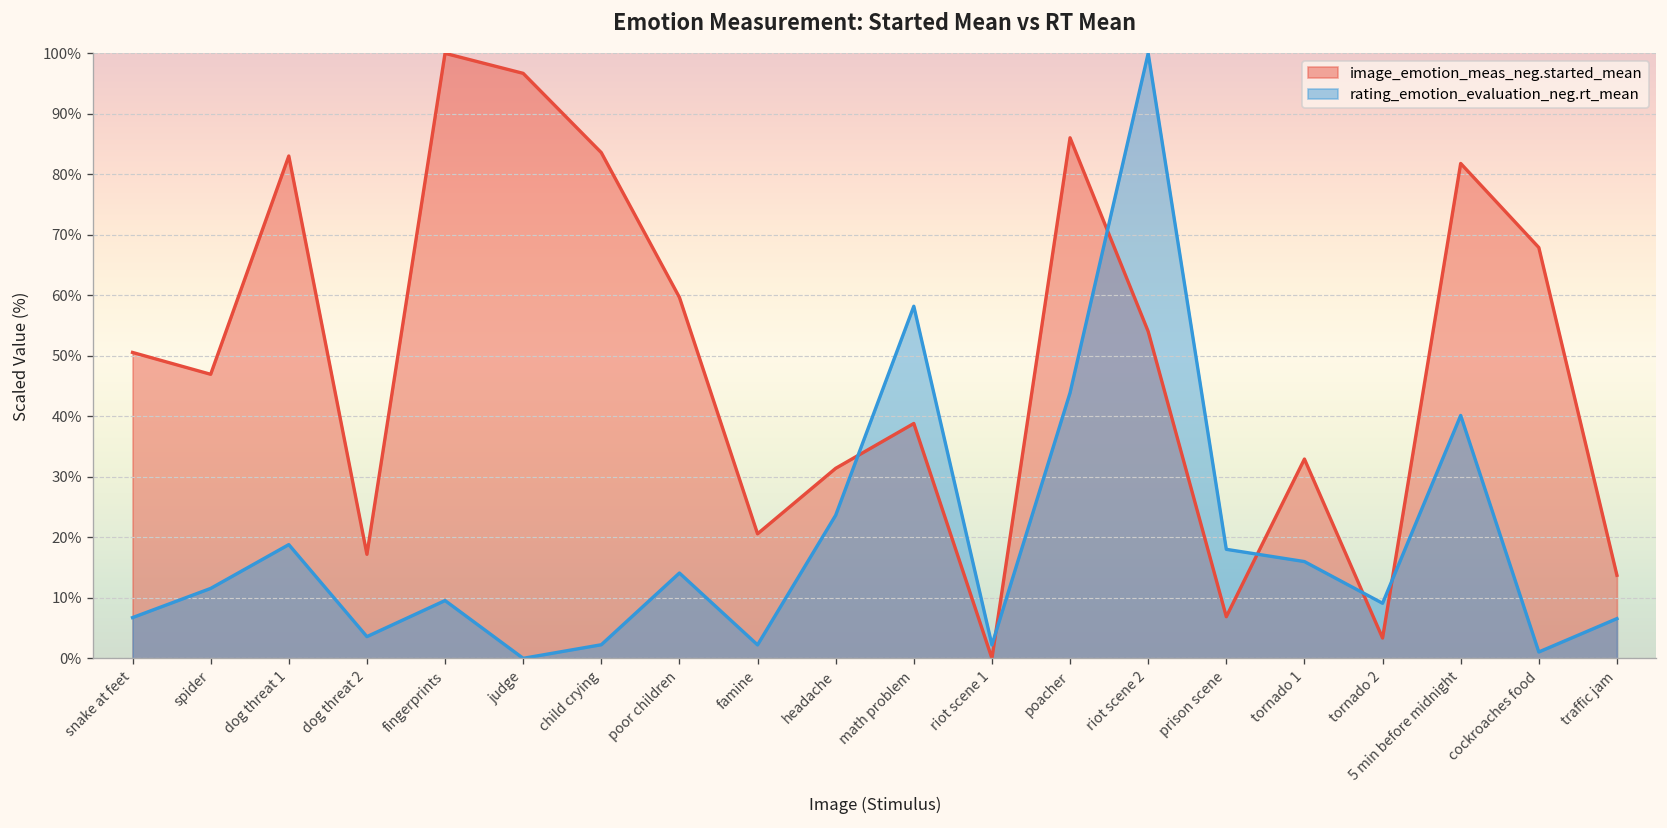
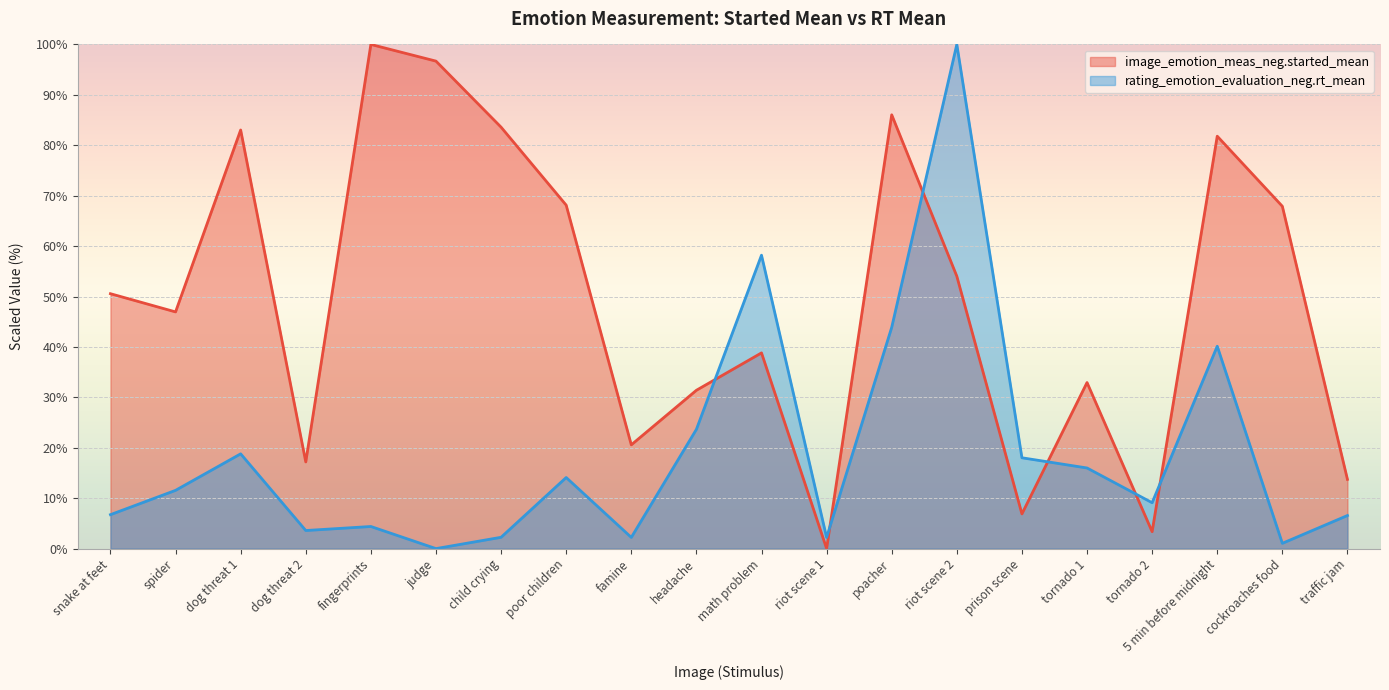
  {
    "image_emotion_meas_neg.started_mean": {
      "snake at feet": "51%",
      "spider": "47%",
      "dog threat 1": "83%",
      "dog threat 2": "17%",
      "fingerprints": "100%",
      "judge": "97%",
      "child crying": "84%",
-     "poor children": "60%",
+     "poor children": "68%",
      "famine": "21%",
      "headache": "31%",
      "math problem": "39%",
      "riot scene 1": "0%",
      "poacher": "86%",
      "riot scene 2": "54%",
      "prison scene": "7%",
      "tornado 1": "33%",
      "tornado 2": "3%",
      "5 min before midnight": "82%",
      "cockroaches food": "68%",
      "traffic jam": "14%"
    },
    "rating_emotion_evaluation_neg.rt_mean": {
      "snake at feet": "7%",
      "spider": "12%",
      "dog threat 1": "19%",
      "dog threat 2": "4%",
-     "fingerprints": "10%",
+     "fingerprints": "4%",
      "judge": "0%",
      "child crying": "2%",
      "poor children": "14%",
      "famine": "2%",
      "headache": "24%",
      "math problem": "58%",
      "riot scene 1": "2%",
      "poacher": "44%",
      "riot scene 2": "100%",
      "prison scene": "18%",
      "tornado 1": "16%",
      "tornado 2": "9%",
      "5 min before midnight": "40%",
      "cockroaches food": "1%",
      "traffic jam": "7%"
    }
  }
